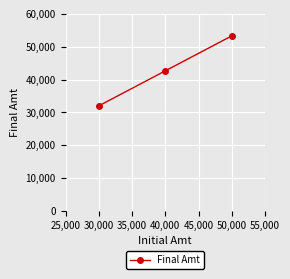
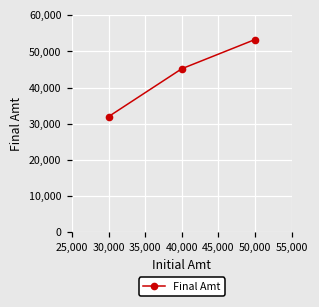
  {
    "30,000": "32,000",
-   "40,000": "43,000",
+   "40,000": "45,000",
    "50,000": "53,000"
  }
